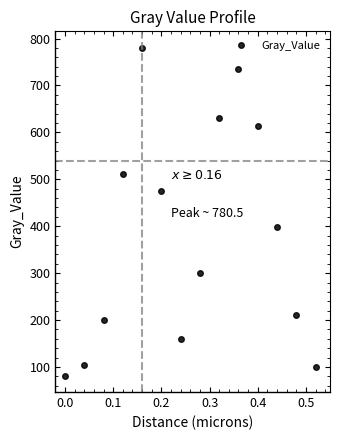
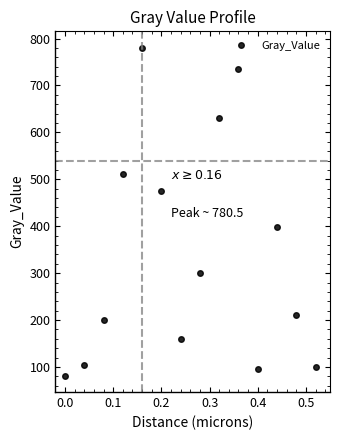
  {
    "0.0": 80,
-   "0.4": 610
+   "0.4": 90
  }
